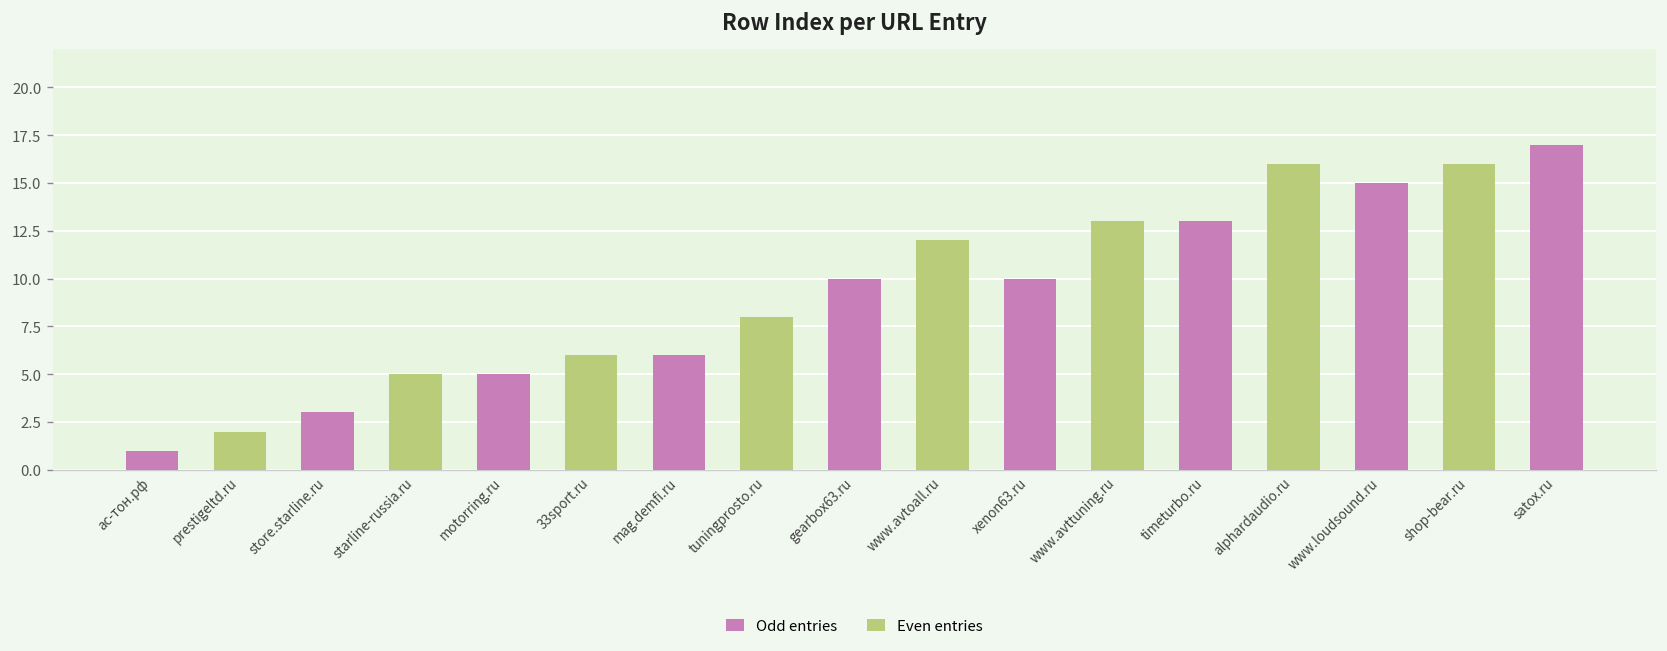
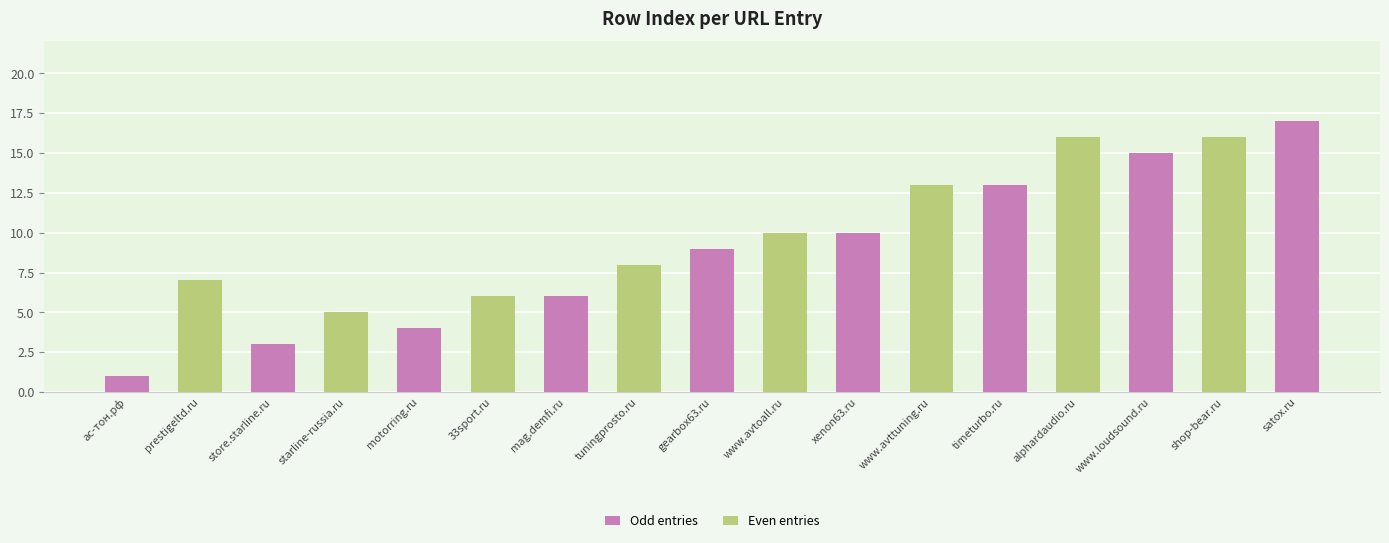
  {
    "ас-тон.рф": 1,
-   "prestigeltd.ru": 2,
+   "prestigeltd.ru": 7,
    "store.starline.ru": 3,
    "starline-russia.ru": 5,
-   "motorring.ru": 5,
+   "motorring.ru": 4,
    "33sport.ru": 6,
    "mag.demfi.ru": 6,
    "tuningprosto.ru": 8,
-   "gearbox63.ru": 10,
-   "www.avtoall.ru": 12,
+   "gearbox63.ru": 9,
+   "www.avtoall.ru": 10,
    "xenon63.ru": 10,
    "www.avttuning.ru": 13,
    "timeturbo.ru": 13,
    "alphardaudio.ru": 16,
    "www.loudsound.ru": 15,
    "shop-bear.ru": 16,
    "satox.ru": 17
  }
